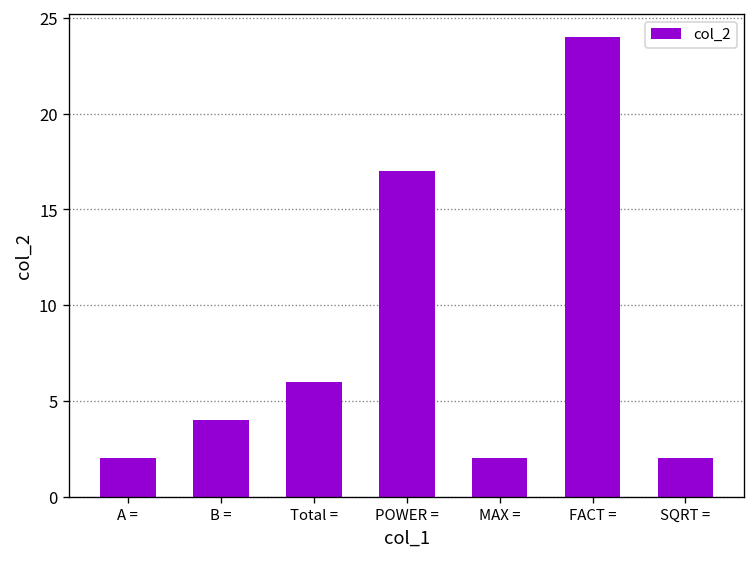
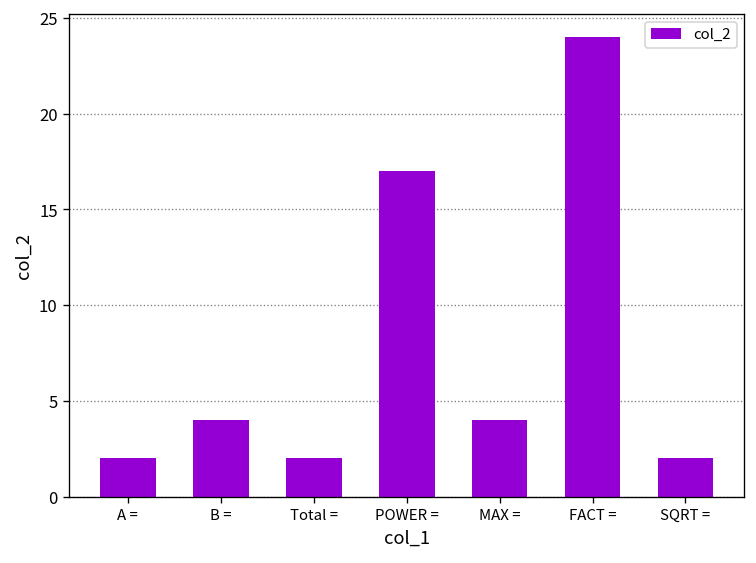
  {
    "A =": 2,
    "B =": 4,
-   "Total =": 6,
+   "Total =": 2,
    "POWER =": 17,
-   "MAX =": 2,
+   "MAX =": 4,
    "FACT =": 24,
    "SQRT =": 2
  }
